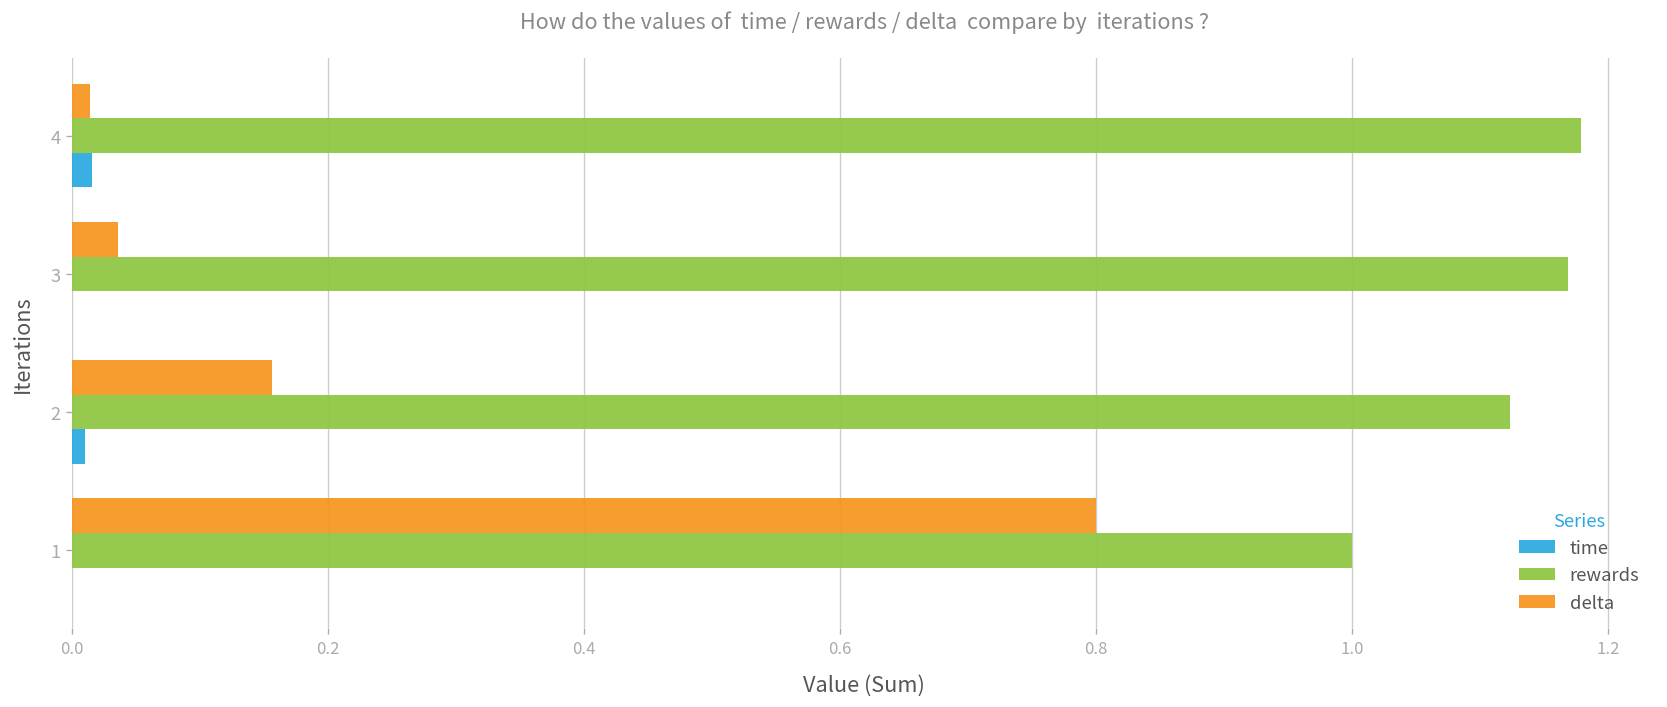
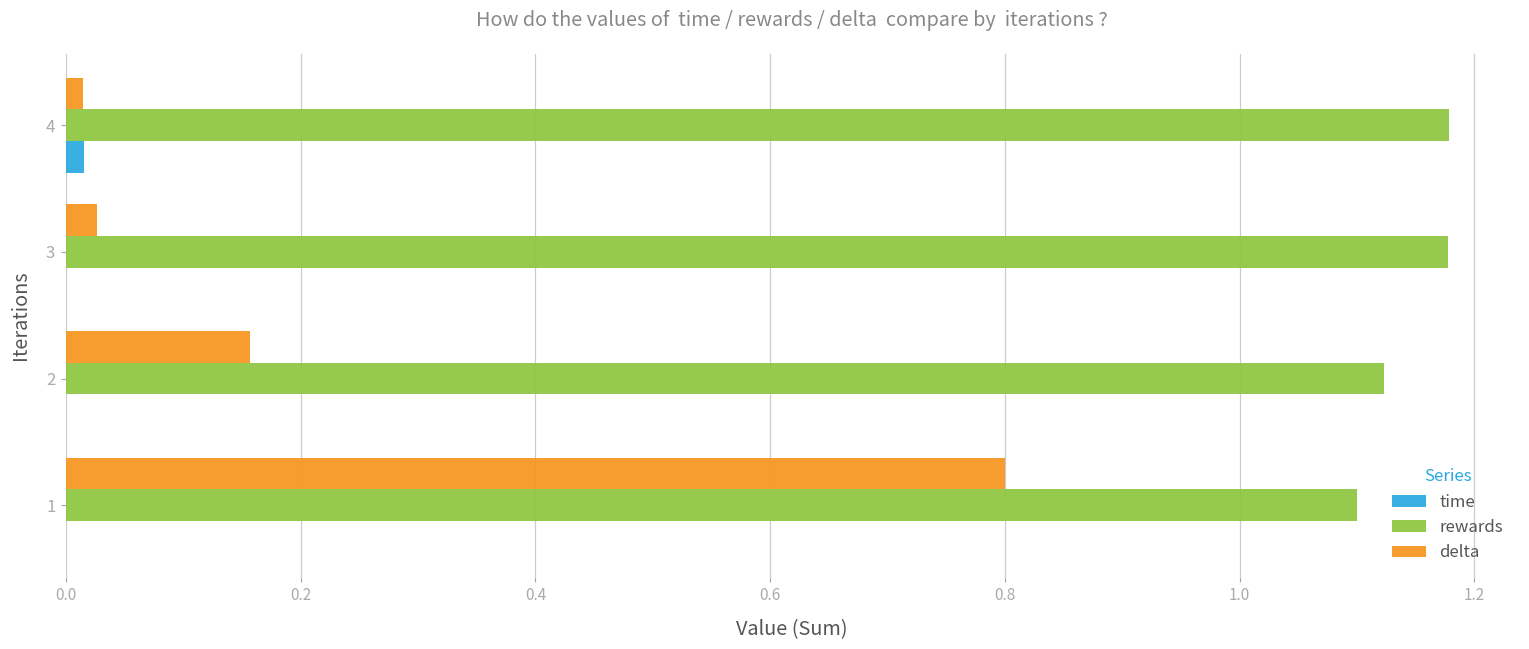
  {
    "time": {
      "4": 0.015,
-     "2": 0.010
+     "2": 0.000
    },
    "rewards": {
      "4": 1.178,
-     "3": 1.169,
+     "3": 1.177,
      "2": 1.123,
-     "1": 1.0
+     "1": 1.1
    },
    "delta": {
      "4": 0.014,
-     "3": 0.036,
+     "3": 0.026,
      "2": 0.157,
      "1": 0.800
    }
  }
